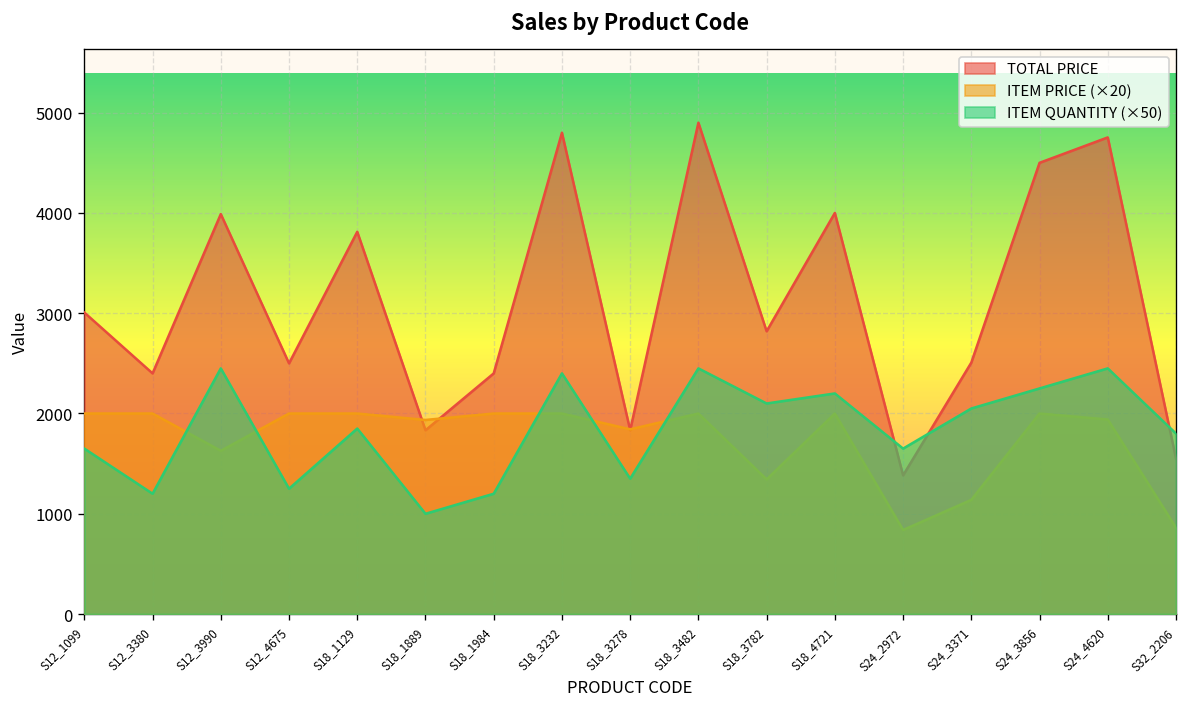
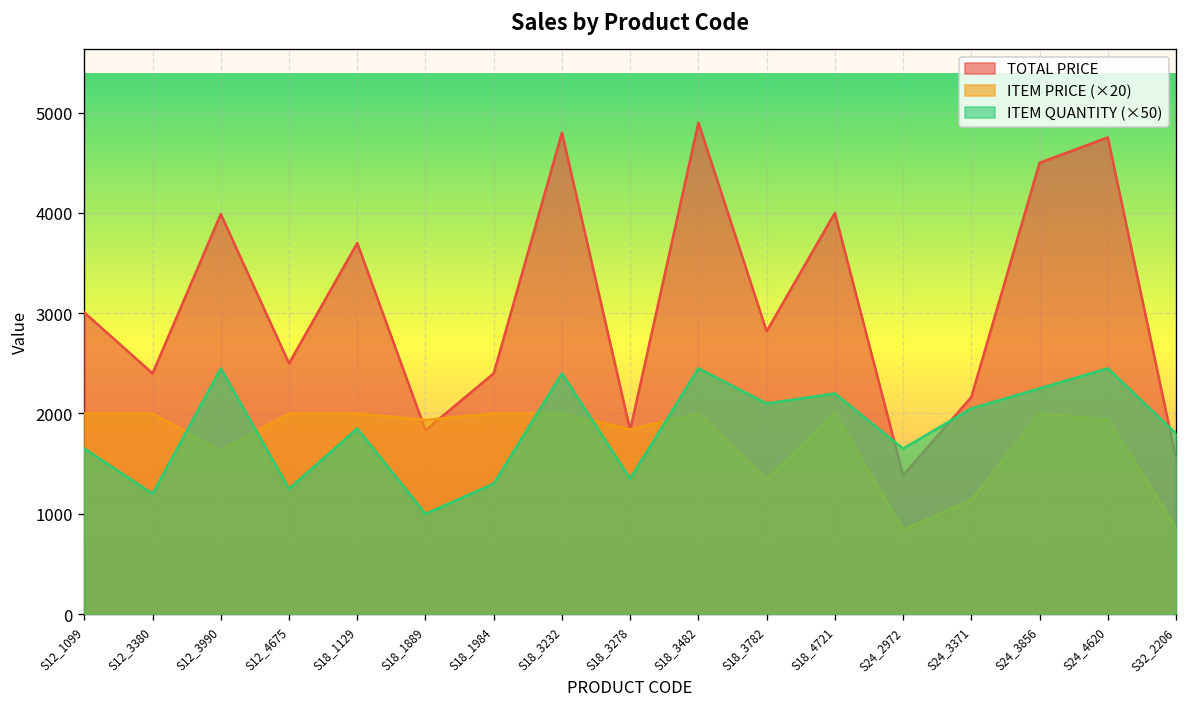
  {
    "TOTAL PRICE": {
      "S12_1099": 3000,
      "S12_3380": 2400,
      "S12_3990": 4000,
      "S12_4675": 2500,
-     "S18_1129": 3800,
+     "S18_1129": 3700,
      "S18_1889": 1800,
      "S18_1984": 2400,
      "S18_3232": 4800,
      "S18_3482": 4900,
      "S18_3782": 2800,
      "S18_4721": 4000,
      "S24_2972": 1400,
-     "S24_3371": 2500,
+     "S24_3371": 2200,
      "S24_3856": 4500,
      "S24_4620": 4800,
      "S32_2206": 1500
    },
    "ITEM PRICE (×20)": {
      "S12_1099": 2000,
      "S12_3380": 2000,
      "S12_3990": 1600,
      "S12_4675": 2000,
      "S18_1129": 2000,
      "S18_1889": 1900,
      "S18_1984": 2000,
      "S18_3232": 2000,
      "S18_3482": 2000,
      "S18_3782": 1300,
      "S18_4721": 2000,
      "S24_2972": 800,
      "S24_3371": 1100,
      "S24_3856": 2000,
      "S24_4620": 1900,
      "S32_2206": 900
    },
    "ITEM QUANTITY (×50)": {
      "S12_1099": 1700,
      "S12_3380": 1200,
      "S12_3990": 2500,
      "S12_4675": 1300,
      "S18_1129": 1900,
      "S18_1889": 1000,
-     "S18_1984": 1200,
+     "S18_1984": 1300,
      "S18_3232": 2400,
      "S18_3278": 1400,
      "S18_3482": 2500,
      "S18_3782": 2100,
      "S18_4721": 2200,
      "S24_2972": 1700,
      "S24_3371": 2100,
      "S24_3856": 2300,
      "S24_4620": 2500,
      "S32_2206": 1800
    }
  }
